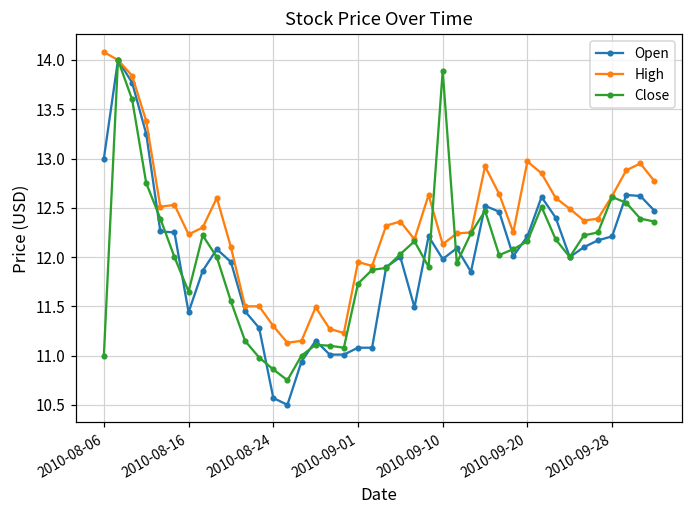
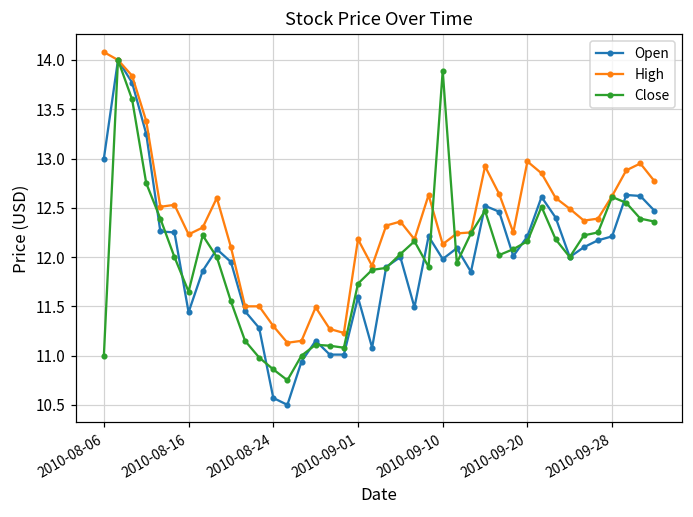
  {
    "Open": {
      "2010-08-06": 13.0,
      "2010-08-16": 11.4,
      "2010-08-24": 10.6,
-     "2010-09-01": 11.1,
+     "2010-09-01": 11.6,
      "2010-09-10": 12.0,
      "2010-09-20": 12.2,
      "2010-09-28": 12.2
    },
    "High": {
      "2010-08-06": 14.1,
      "2010-08-16": 12.2,
      "2010-08-24": 11.3,
-     "2010-09-01": 12.0,
+     "2010-09-01": 12.2,
      "2010-09-10": 12.1,
      "2010-09-20": 13.0
    },
    "Close": {
      "2010-08-06": 11.0,
      "2010-08-16": 11.7,
      "2010-08-24": 10.9,
      "2010-09-01": 11.7,
      "2010-09-10": 13.9,
      "2010-09-20": 12.2
    }
  }
